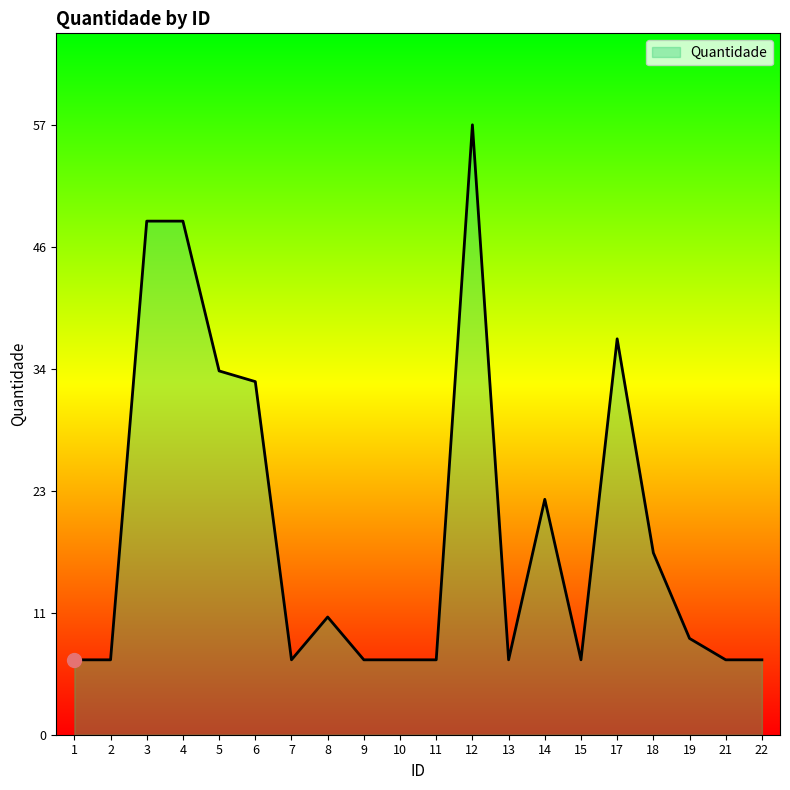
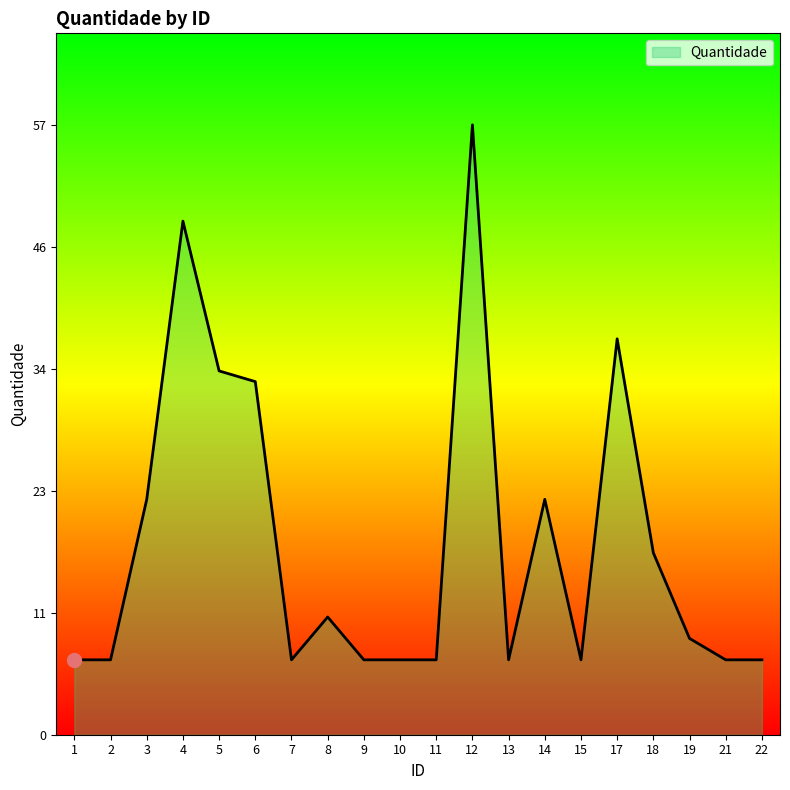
  {
    "Quantidade": {
      "2": 7,
-     "3": 48,
+     "3": 22,
      "4": 48,
      "5": 34,
      "6": 33,
      "7": 7,
      "8": 11,
      "9": 7,
      "10": 7,
      "11": 7,
      "12": 57,
      "13": 7,
      "14": 22,
      "15": 7,
      "17": 37,
      "18": 17,
      "19": 9,
      "21": 7,
      "22": 7
    }
  }
